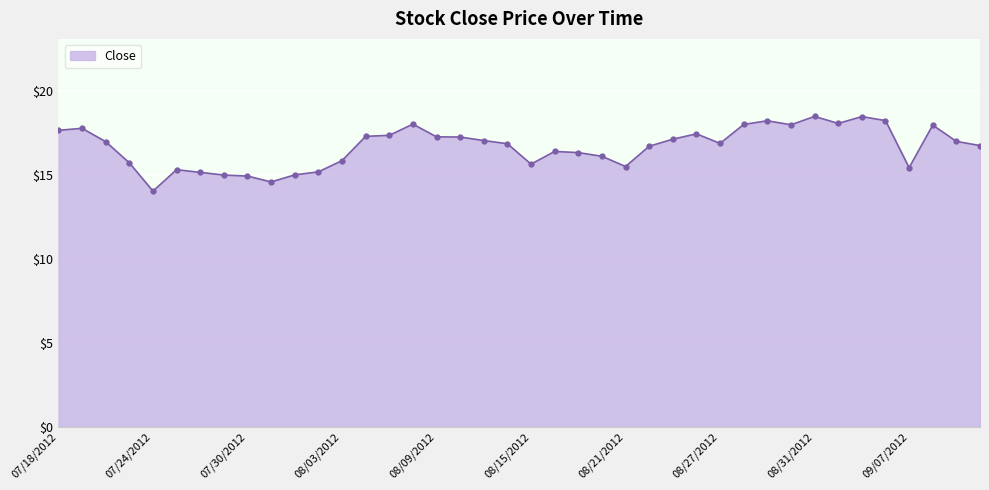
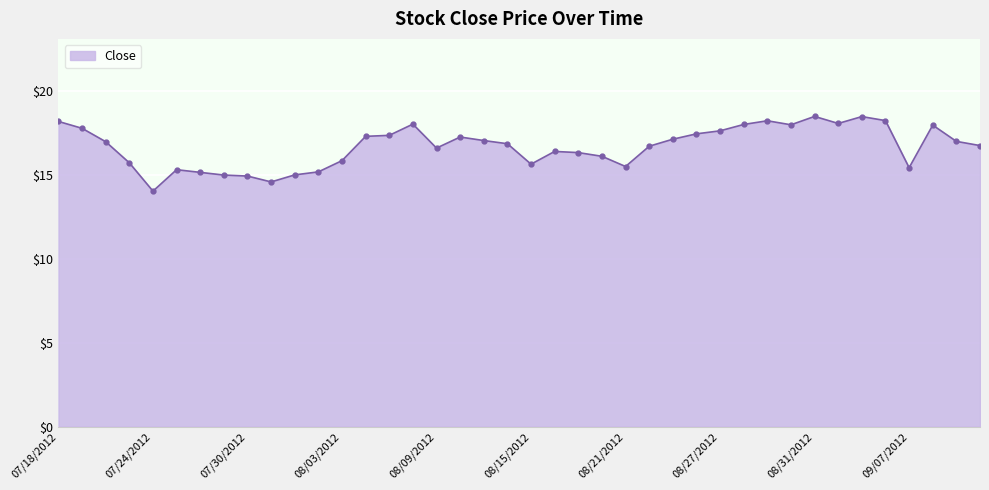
  {
-   "07/18/2012": "$17.7",
+   "07/18/2012": "$18.2",
    "07/24/2012": "$14.1",
    "07/30/2012": "$15.0",
    "08/03/2012": "$15.9",
-   "08/09/2012": "$17.3",
+   "08/09/2012": "$16.6",
    "08/15/2012": "$15.7",
    "08/21/2012": "$15.5",
-   "08/27/2012": "$16.9",
+   "08/27/2012": "$17.7",
    "08/31/2012": "$18.5",
    "09/07/2012": "$15.5"
  }
